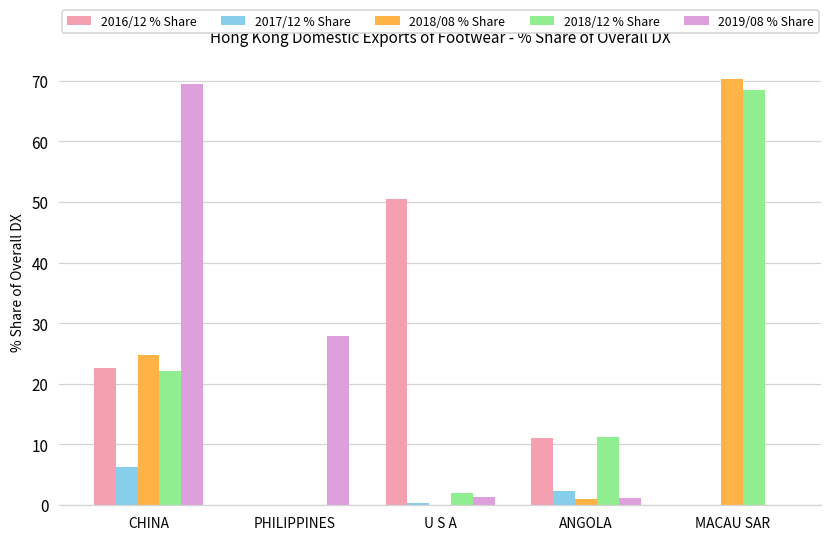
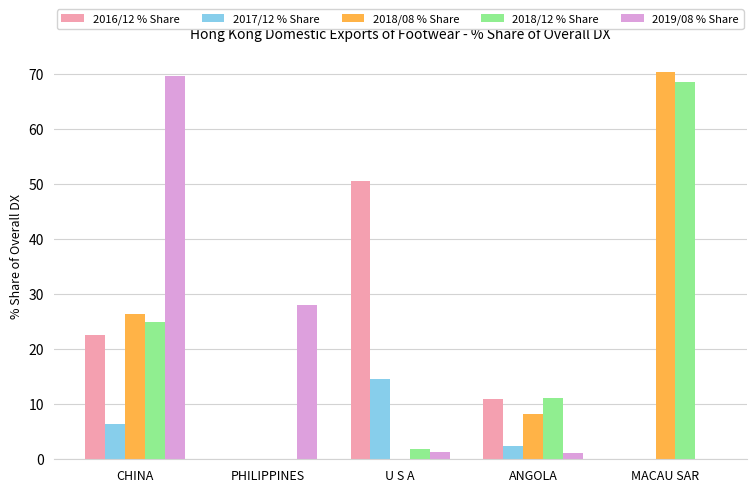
  {
    "2017/12 % Share": {
      "CHINA": 6,
      "PHILIPPINES": 0,
-     "U S A": 0,
+     "U S A": 15,
      "ANGOLA": 2,
      "MACAU SAR": 0
    },
    "2018/08 % Share": {
-     "CHINA": 25,
+     "CHINA": 26,
      "PHILIPPINES": 0,
      "U S A": 0,
-     "ANGOLA": 1,
+     "ANGOLA": 8,
      "MACAU SAR": 70
    },
    "2018/12 % Share": {
-     "CHINA": 22,
+     "CHINA": 25,
      "PHILIPPINES": 0,
      "U S A": 2,
      "ANGOLA": 11,
      "MACAU SAR": 68
    }
  }
